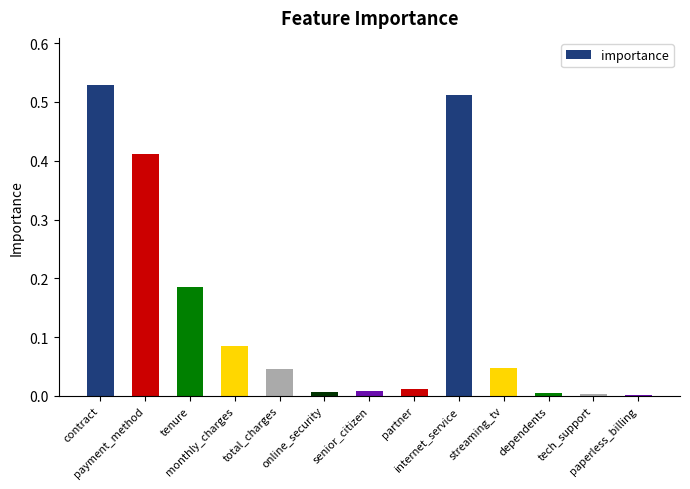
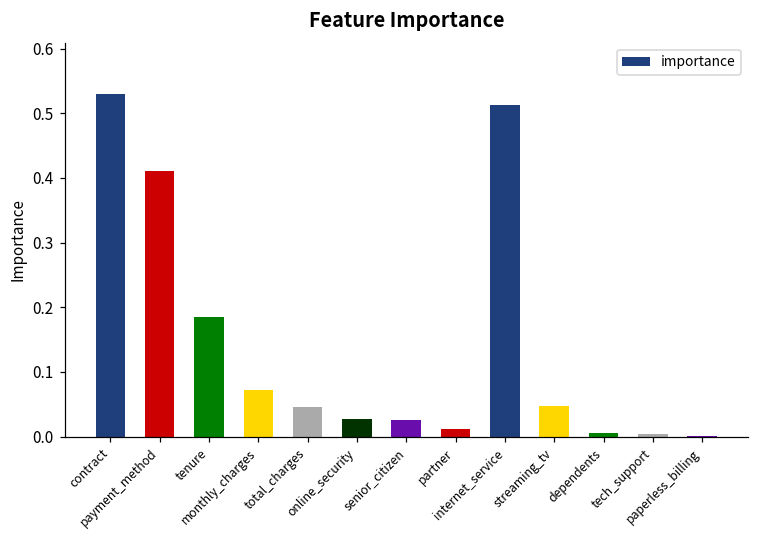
  {
    "contract": 0.53,
    "payment_method": 0.41,
    "tenure": 0.19,
-   "monthly_charges": 0.09,
+   "monthly_charges": 0.07,
    "total_charges": 0.05,
-   "online_security": 0.01,
-   "senior_citizen": 0.01,
+   "online_security": 0.03,
+   "senior_citizen": 0.03,
    "partner": 0.01,
    "internet_service": 0.51,
    "streaming_tv": 0.05,
    "dependents": 0.01
  }
